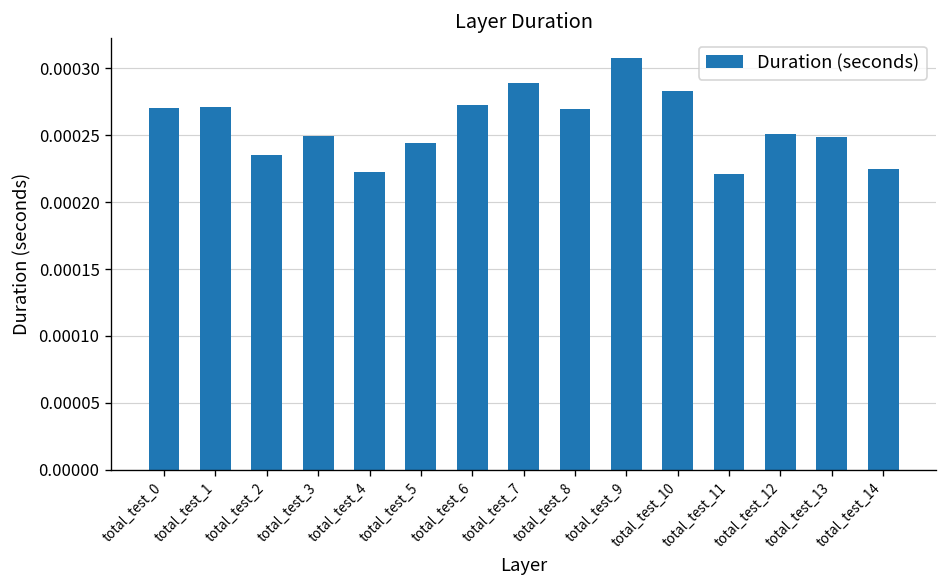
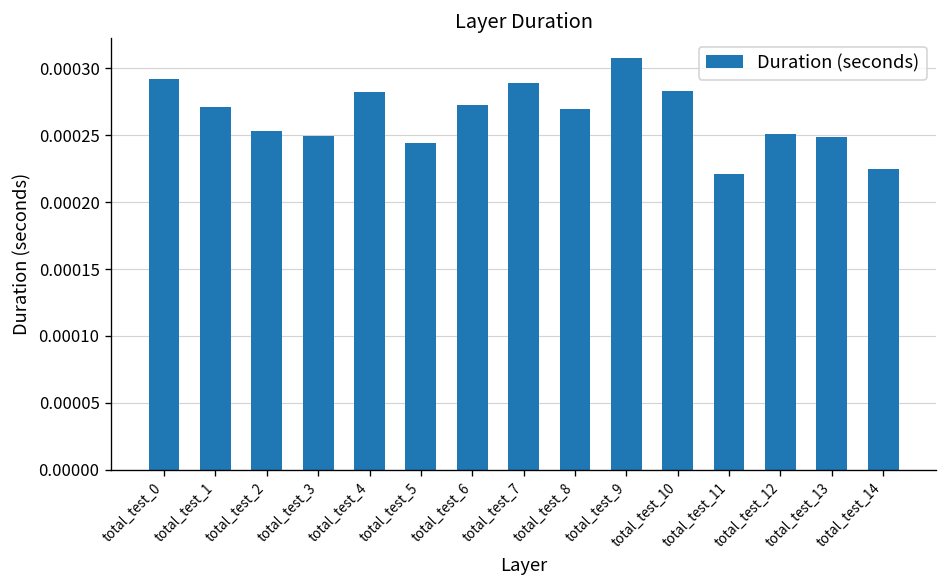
  {
-   "total_test_0": 0.000271,
+   "total_test_0": 0.000292,
    "total_test_1": 0.000271,
-   "total_test_2": 0.000235,
+   "total_test_2": 0.000253,
    "total_test_3": 0.000250,
-   "total_test_4": 0.000223,
+   "total_test_4": 0.000282,
    "total_test_5": 0.000244,
    "total_test_6": 0.000272,
    "total_test_7": 0.000289,
    "total_test_8": 0.000270,
    "total_test_9": 0.000307,
    "total_test_10": 0.000283,
    "total_test_11": 0.000221,
    "total_test_12": 0.000251,
    "total_test_13": 0.000248,
    "total_test_14": 0.000225
  }
